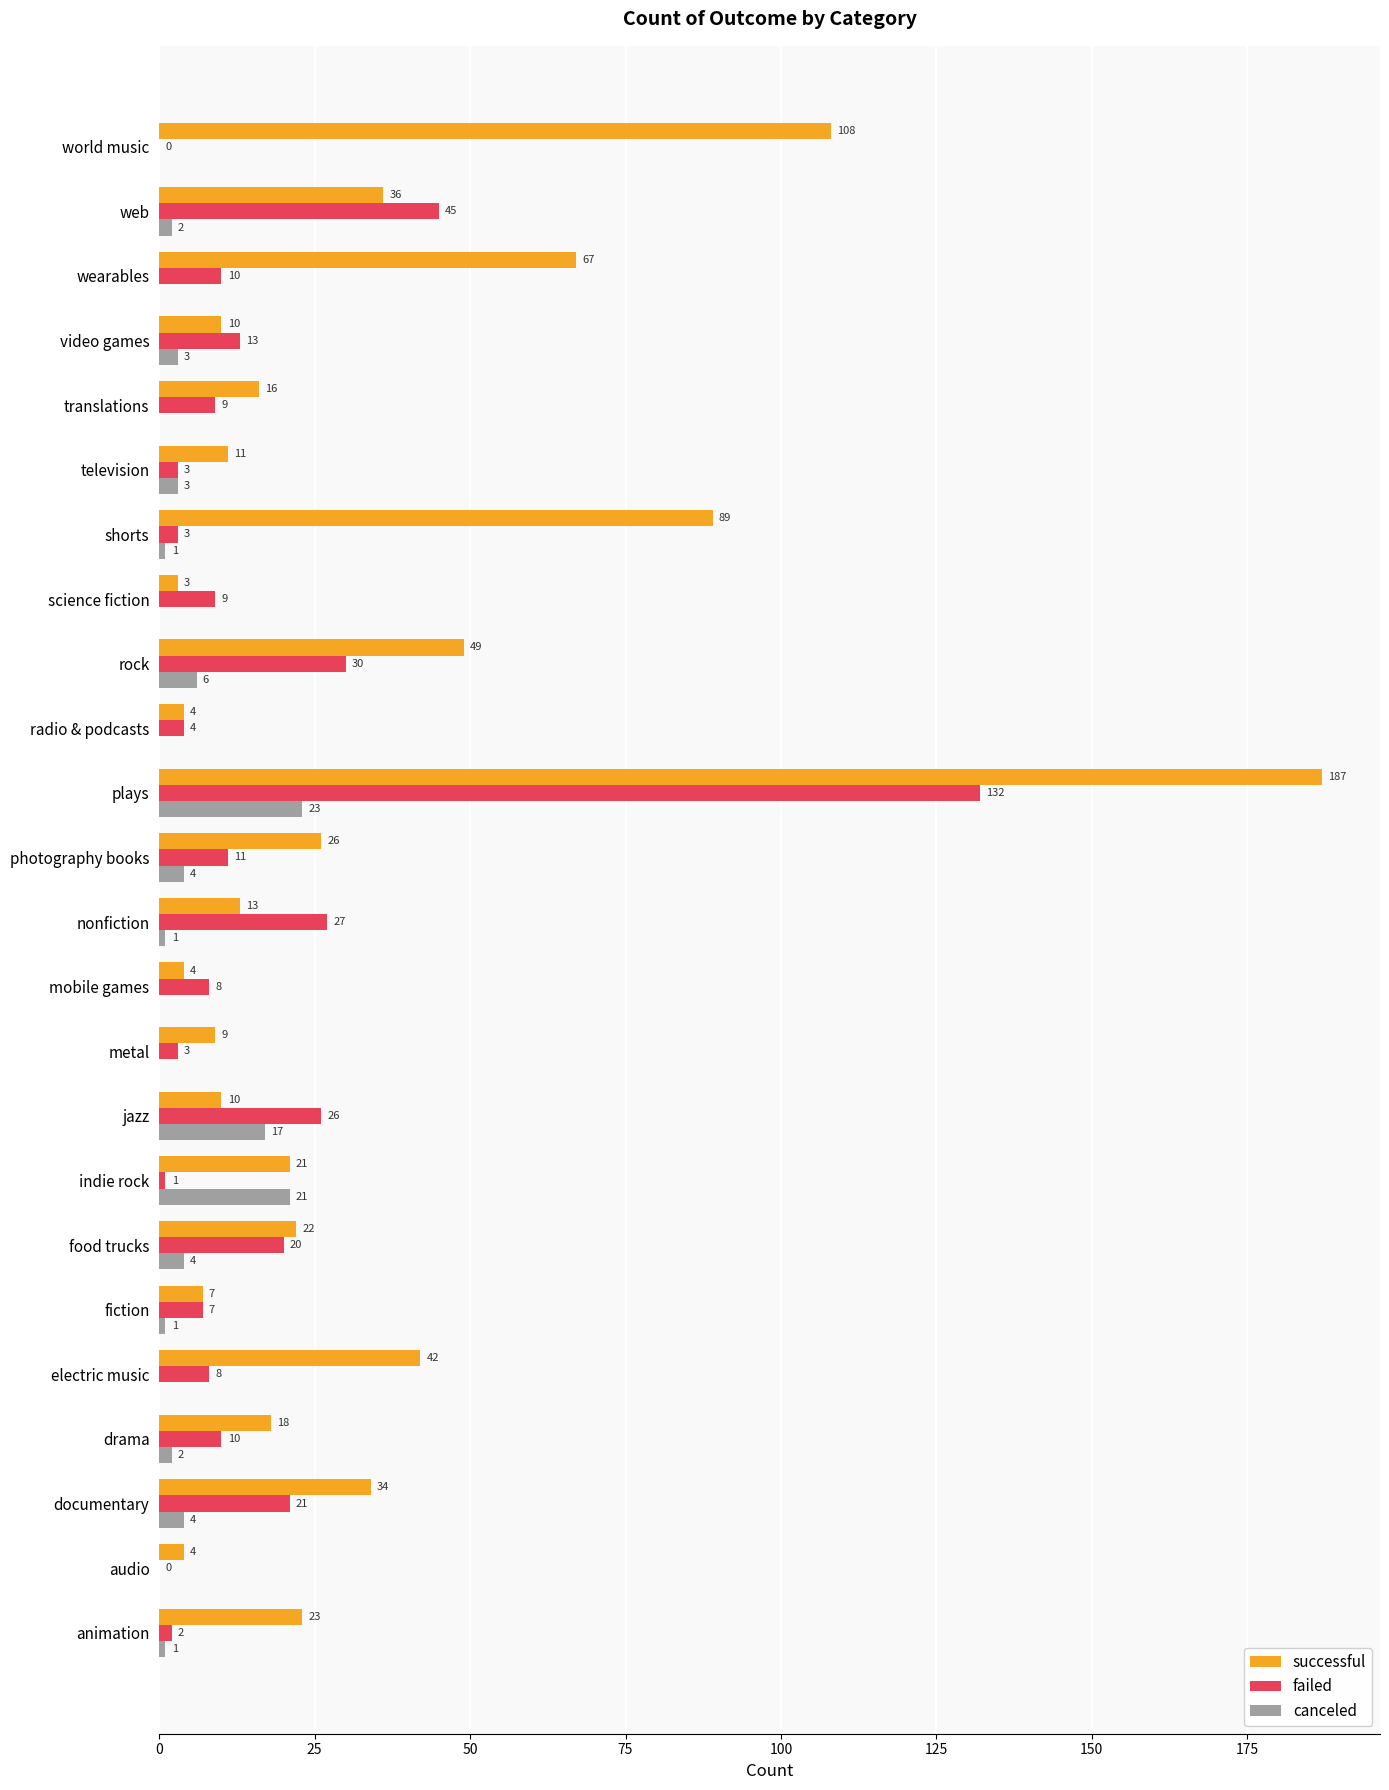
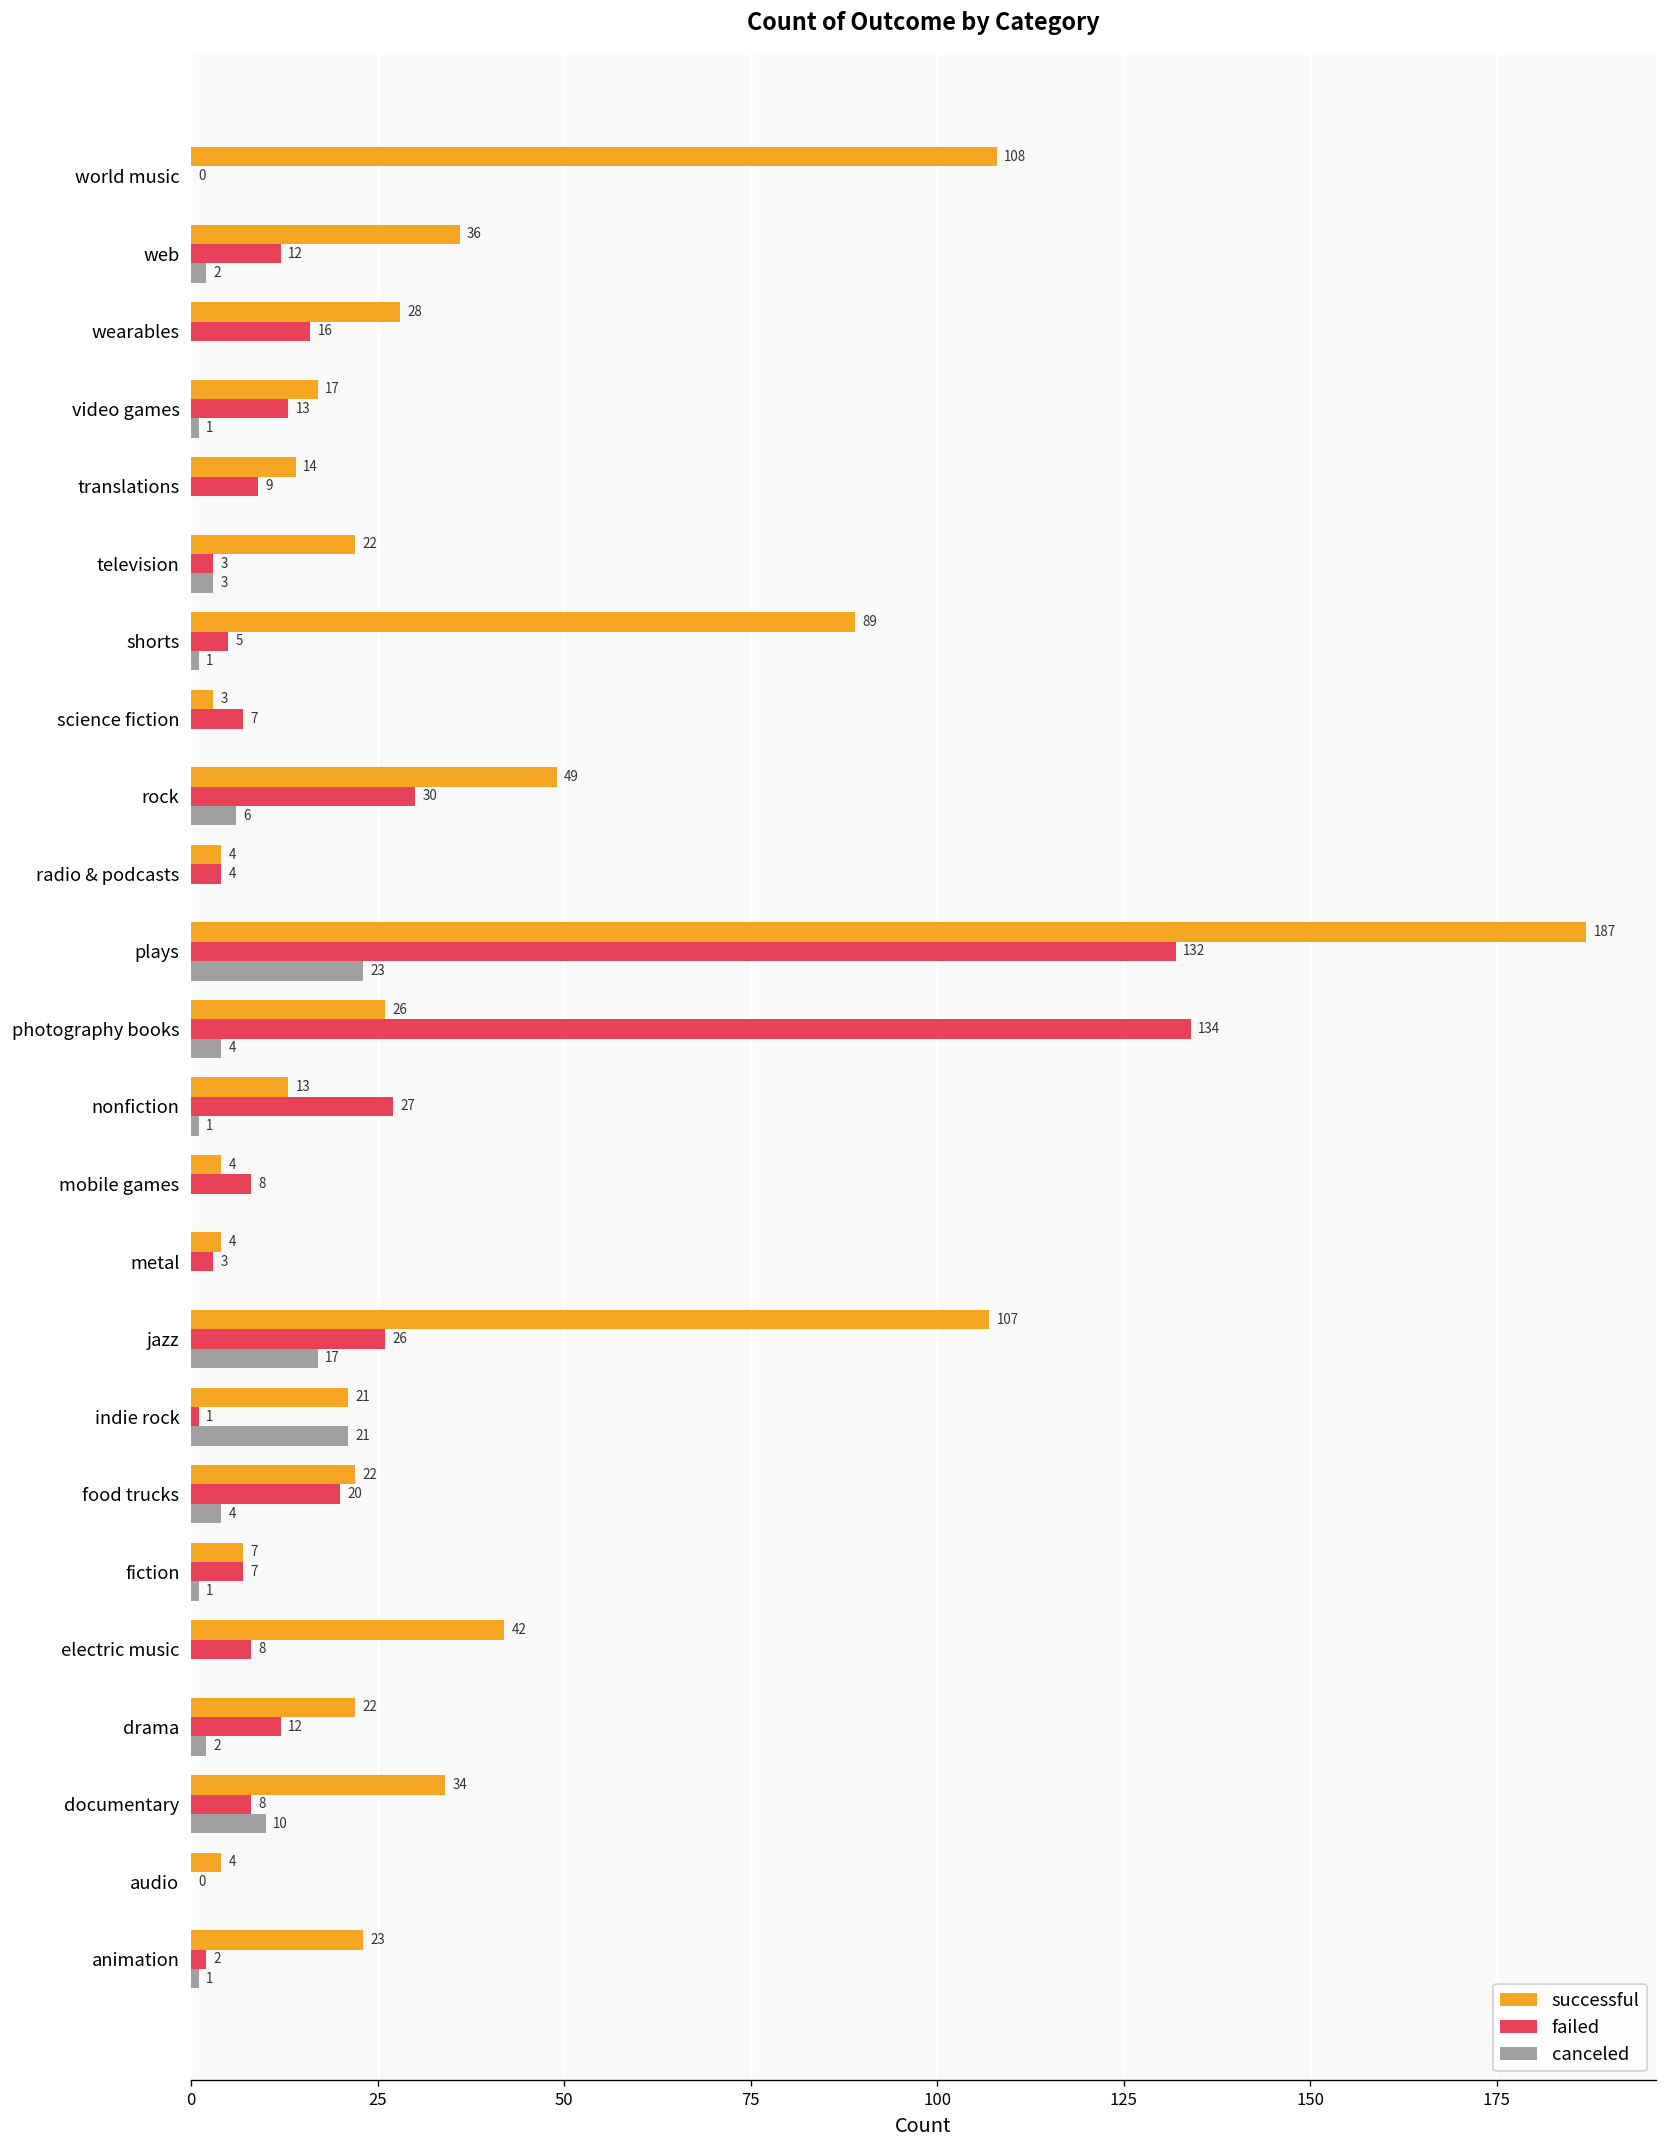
  {
    "successful": {
      "world music": 108,
      "web": 36,
-     "wearables": 67,
-     "video games": 10,
-     "translations": 16,
-     "television": 11,
+     "wearables": 28,
+     "video games": 17,
+     "translations": 14,
+     "television": 22,
      "shorts": 89,
      "science fiction": 3,
      "rock": 49,
      "radio & podcasts": 4,
      "plays": 187,
      "photography books": 26,
      "nonfiction": 13,
      "mobile games": 4,
-     "metal": 9,
-     "jazz": 10,
+     "metal": 4,
+     "jazz": 107,
      "indie rock": 21,
      "food trucks": 22,
      "fiction": 7,
      "electric music": 42,
-     "drama": 18,
+     "drama": 22,
      "documentary": 34,
      "audio": 4,
      "animation": 23
    },
    "failed": {
      "world music": 0,
-     "web": 45,
-     "wearables": 10,
+     "web": 12,
+     "wearables": 16,
      "video games": 13,
      "translations": 9,
      "television": 3,
-     "shorts": 3,
-     "science fiction": 9,
+     "shorts": 5,
+     "science fiction": 7,
      "rock": 30,
      "radio & podcasts": 4,
      "plays": 132,
-     "photography books": 11,
+     "photography books": 134,
      "nonfiction": 27,
      "mobile games": 8,
      "metal": 3,
      "jazz": 26,
      "indie rock": 1,
      "food trucks": 20,
      "fiction": 7,
      "electric music": 8,
-     "drama": 10,
-     "documentary": 21,
+     "drama": 12,
+     "documentary": 8,
      "audio": 0,
      "animation": 2
    },
    "canceled": {
      "web": 2,
-     "video games": 3,
+     "video games": 1,
      "television": 3,
      "shorts": 1,
      "rock": 6,
      "plays": 23,
      "photography books": 4,
      "nonfiction": 1,
      "jazz": 17,
      "indie rock": 21,
      "food trucks": 4,
      "fiction": 1,
      "drama": 2,
-     "documentary": 4,
+     "documentary": 10,
      "animation": 1
    }
  }
